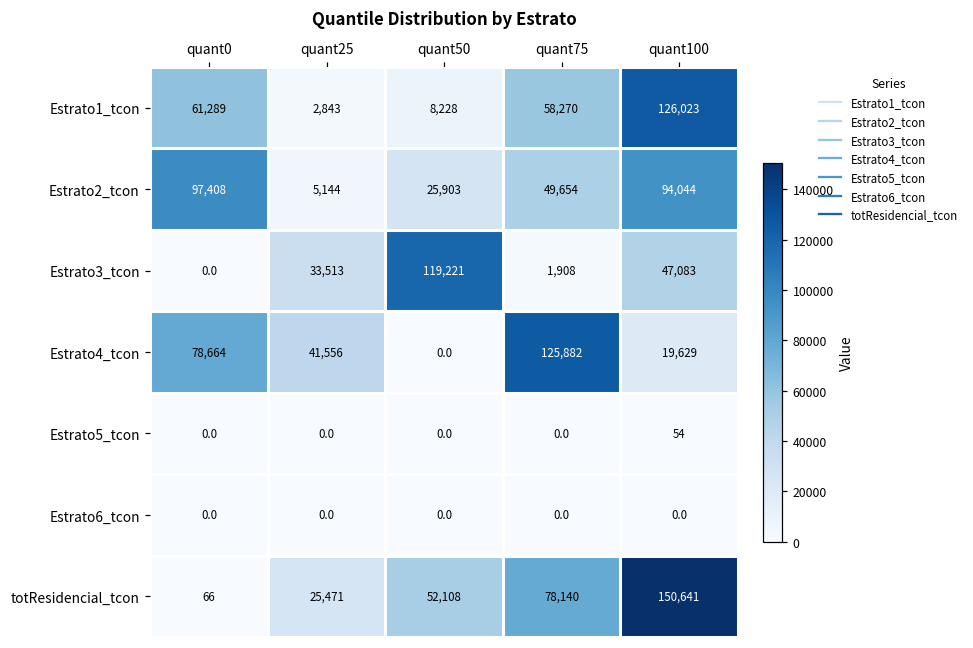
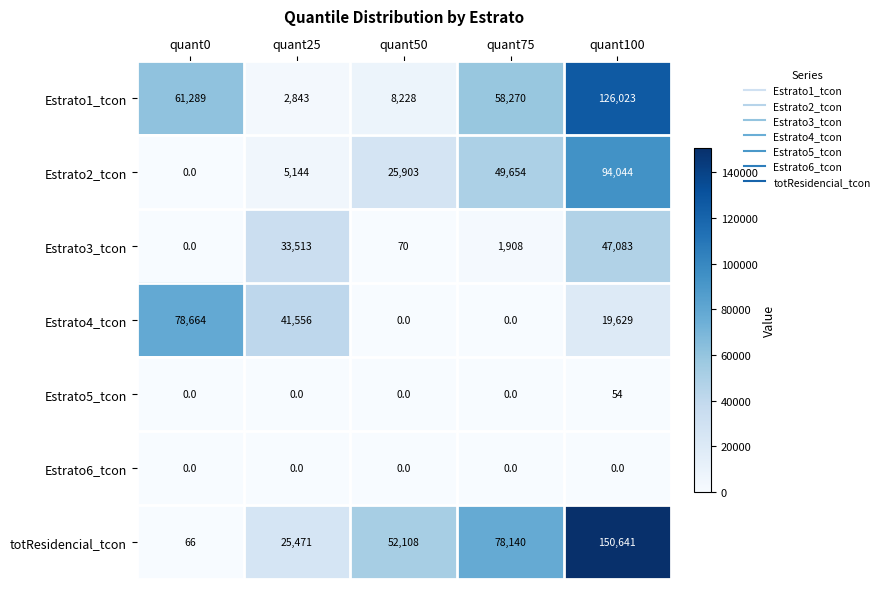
  {
    "Estrato1_tcon": {
      "quant0": "61,289",
      "quant25": "2,843",
      "quant50": "8,228",
      "quant75": "58,270",
      "quant100": "126,023"
    },
    "Estrato2_tcon": {
-     "quant0": "97,408",
+     "quant0": "0.0",
      "quant25": "5,144",
      "quant50": "25,903",
      "quant75": "49,654",
      "quant100": "94,044"
    },
    "Estrato3_tcon": {
      "quant0": "0.0",
      "quant25": "33,513",
-     "quant50": "119,221",
+     "quant50": "70",
      "quant75": "1,908",
      "quant100": "47,083"
    },
    "Estrato4_tcon": {
      "quant0": "78,664",
      "quant25": "41,556",
      "quant50": "0.0",
-     "quant75": "125,882",
+     "quant75": "0.0",
      "quant100": "19,629"
    },
    "Estrato5_tcon": {
      "quant0": "0.0",
      "quant25": "0.0",
      "quant50": "0.0",
      "quant75": "0.0",
      "quant100": "54"
    },
    "Estrato6_tcon": {
      "quant0": "0.0",
      "quant25": "0.0",
      "quant50": "0.0",
      "quant75": "0.0",
      "quant100": "0.0"
    },
    "totResidencial_tcon": {
      "quant0": "66",
      "quant25": "25,471",
      "quant50": "52,108",
      "quant75": "78,140",
      "quant100": "150,641"
    }
  }
